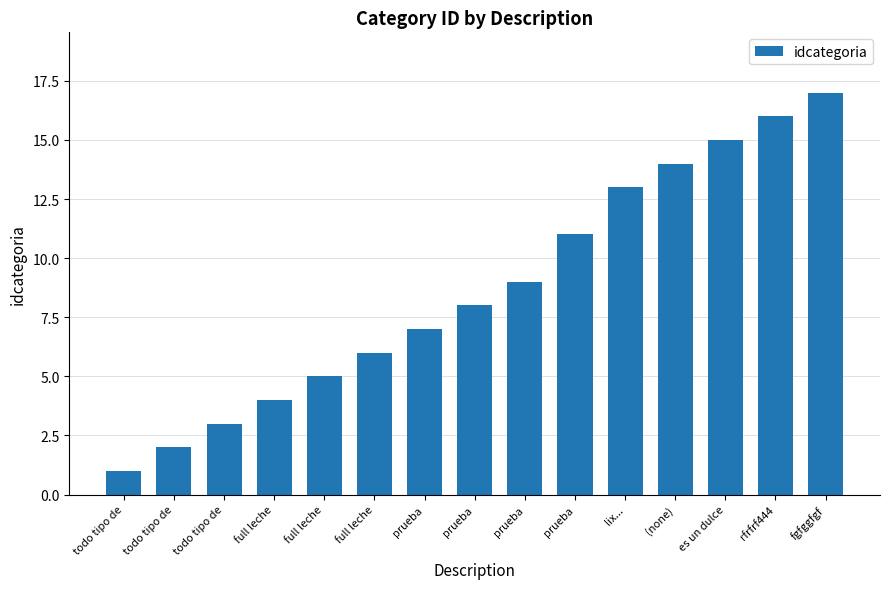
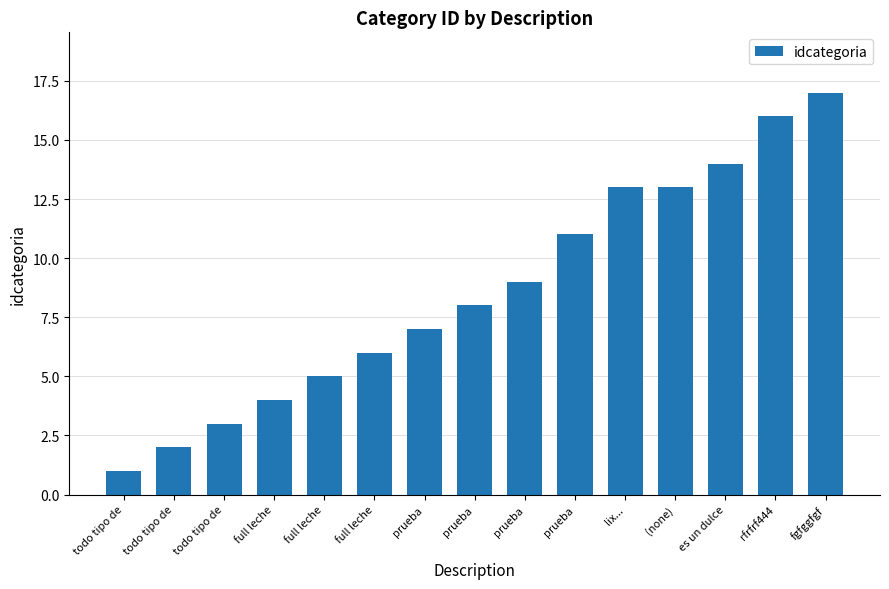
  {
    "lix...": 13,
-   "(none)": 14,
-   "es un dulce": 15,
+   "(none)": 13,
+   "es un dulce": 14,
    "rfrfrf444": 16,
    "fgfggfgf": 17
  }
